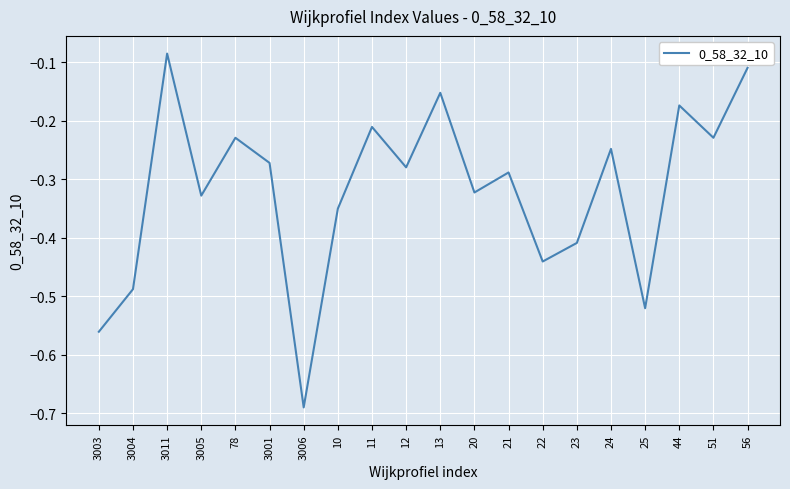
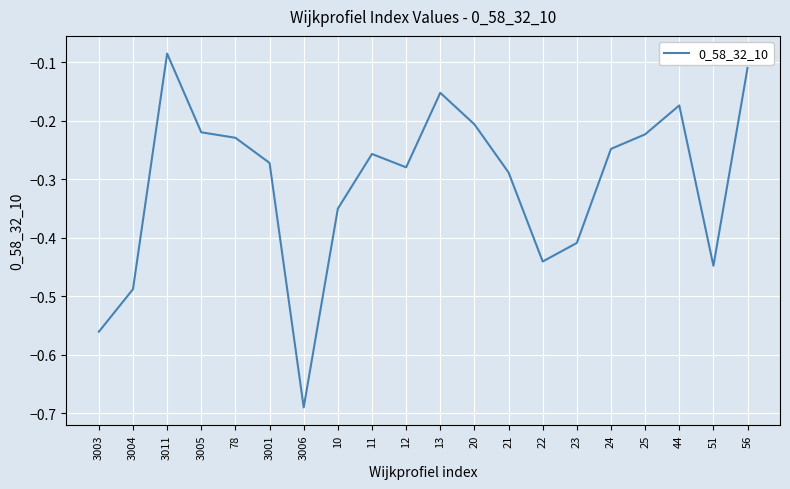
  {
    "3003": -0.56,
    "3004": -0.49,
    "3011": -0.09,
-   "3005": -0.33,
+   "3005": -0.22,
    "78": -0.23,
    "3001": -0.27,
    "3006": -0.69,
    "10": -0.35,
-   "11": -0.21,
+   "11": -0.26,
    "12": -0.28,
    "13": -0.15,
-   "20": -0.32,
+   "20": -0.21,
    "21": -0.29,
    "22": -0.44,
    "23": -0.41,
    "24": -0.25,
-   "25": -0.52,
+   "25": -0.22,
    "44": -0.17,
-   "51": -0.23,
+   "51": -0.45,
    "56": -0.11
  }
